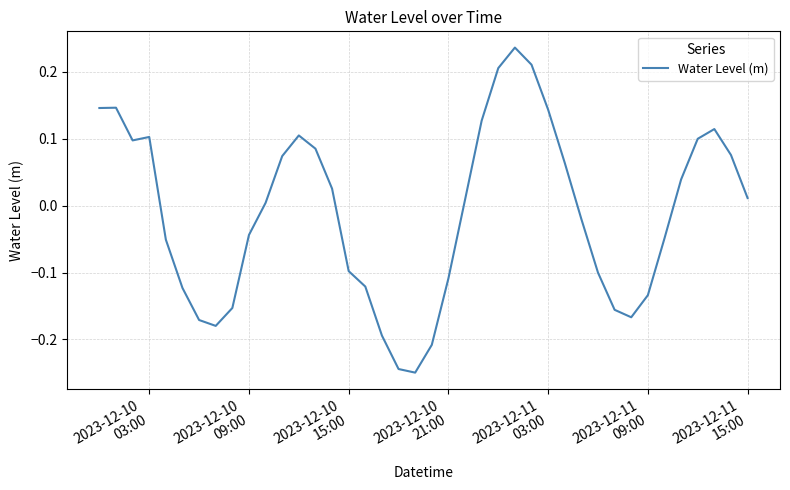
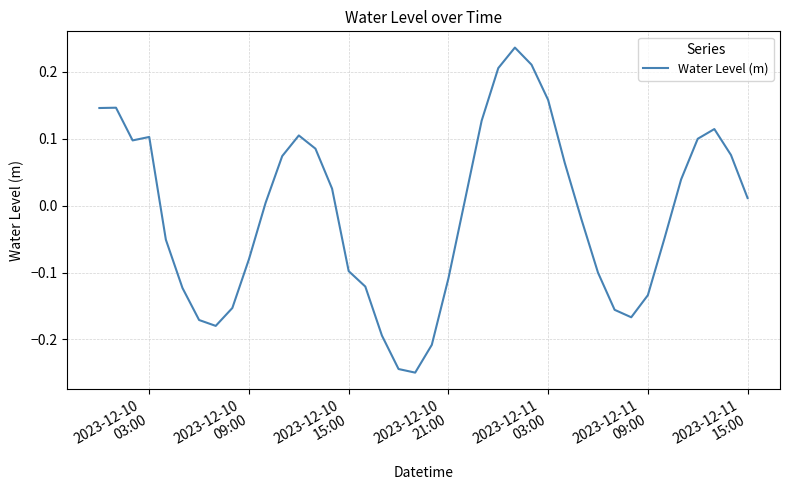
  {
    "2023-12-10 03:00": 0.10,
-   "2023-12-10 09:00": -0.04,
+   "2023-12-10 09:00": -0.08,
    "2023-12-10 15:00": -0.10,
    "2023-12-10 21:00": -0.11,
-   "2023-12-11 03:00": 0.14,
+   "2023-12-11 03:00": 0.16,
    "2023-12-11 09:00": -0.13,
    "2023-12-11 15:00": 0.01
  }
